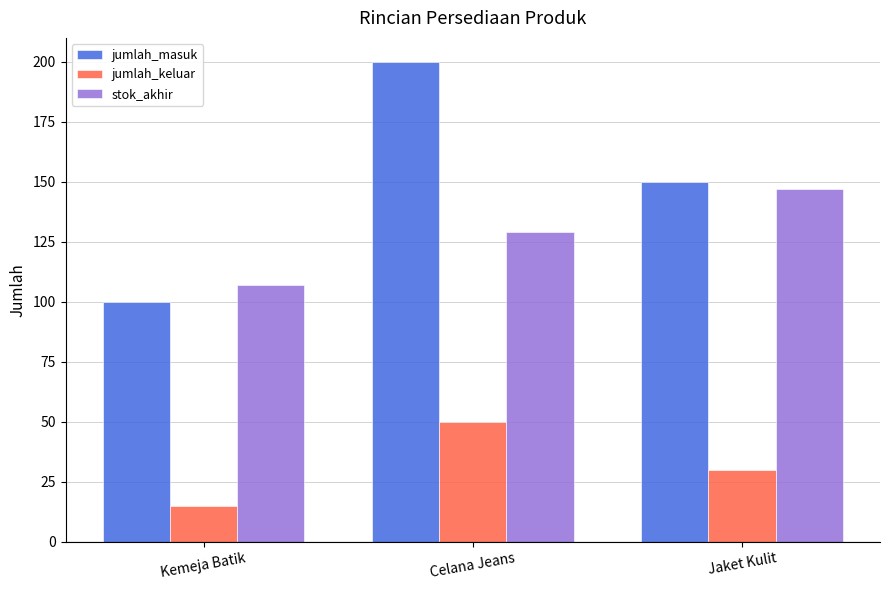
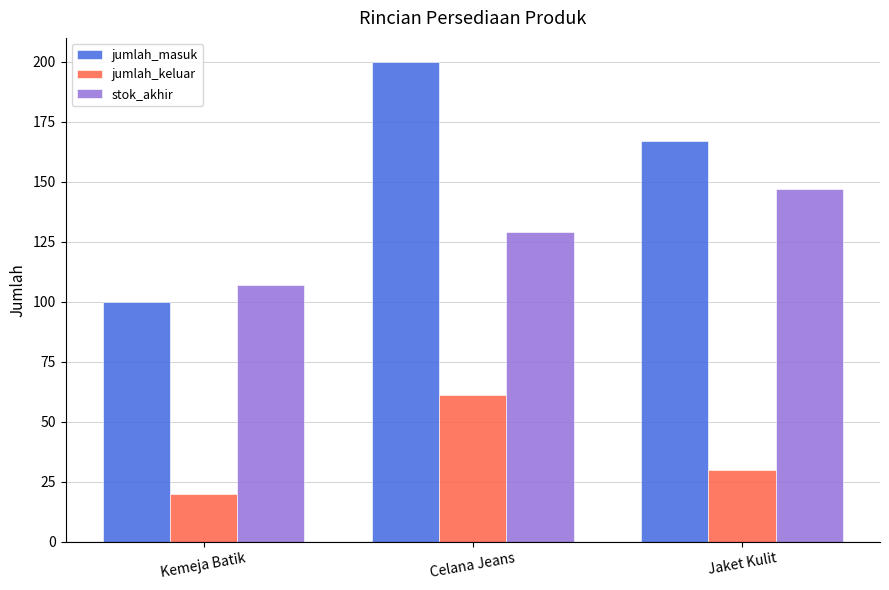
  {
    "jumlah_masuk": {
      "Kemeja Batik": 100,
      "Celana Jeans": 200,
-     "Jaket Kulit": 150
+     "Jaket Kulit": 167
    },
    "jumlah_keluar": {
-     "Kemeja Batik": 15,
-     "Celana Jeans": 50,
+     "Kemeja Batik": 20,
+     "Celana Jeans": 61,
      "Jaket Kulit": 30
    },
    "stok_akhir": {
      "Kemeja Batik": 107,
      "Celana Jeans": 129,
      "Jaket Kulit": 147
    }
  }
